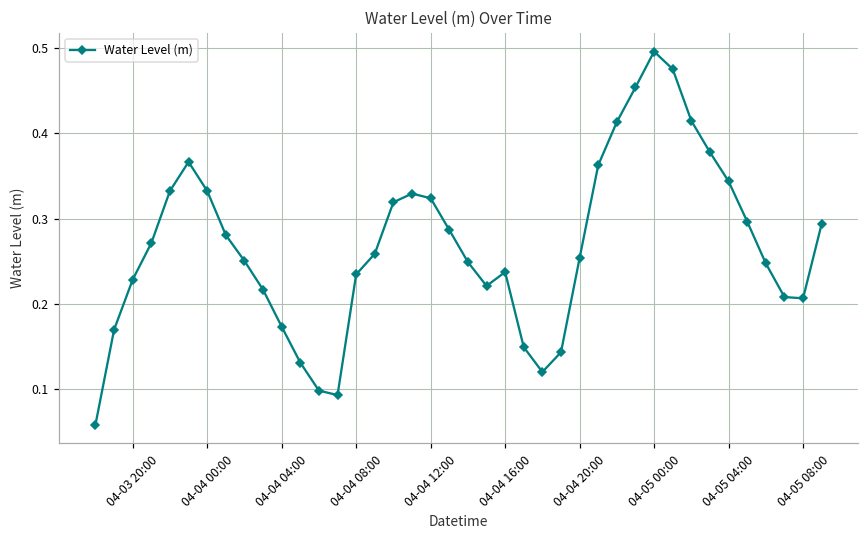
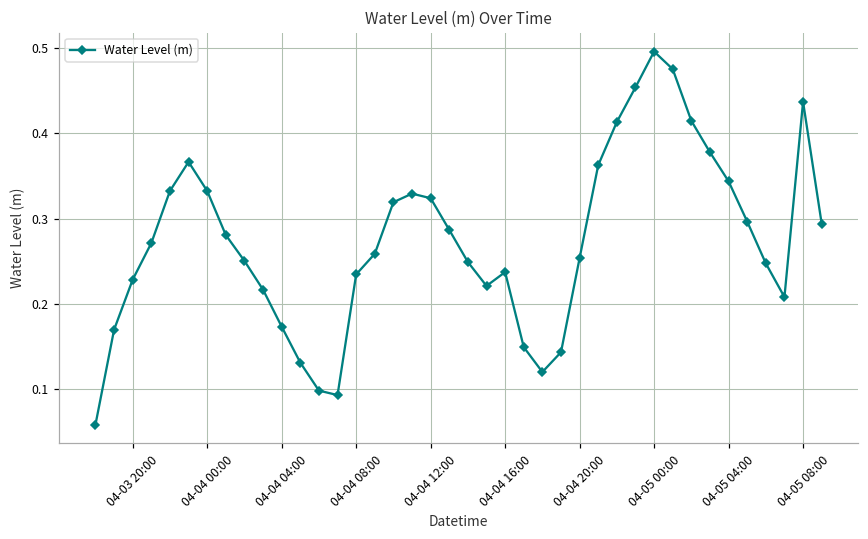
  {
    "04-03 20:00": 0.23,
    "04-04 00:00": 0.33,
    "04-04 04:00": 0.17,
    "04-04 08:00": 0.23,
    "04-04 12:00": 0.32,
    "04-04 16:00": 0.24,
    "04-04 20:00": 0.25,
    "04-05 00:00": 0.50,
    "04-05 04:00": 0.34,
-   "04-05 08:00": 0.21
+   "04-05 08:00": 0.44
  }
